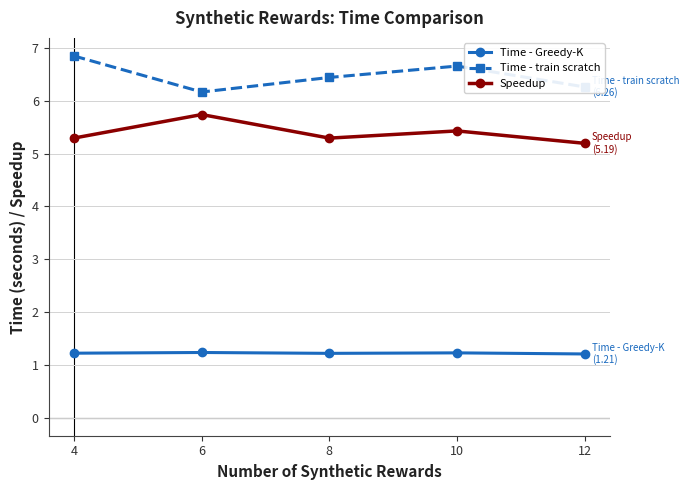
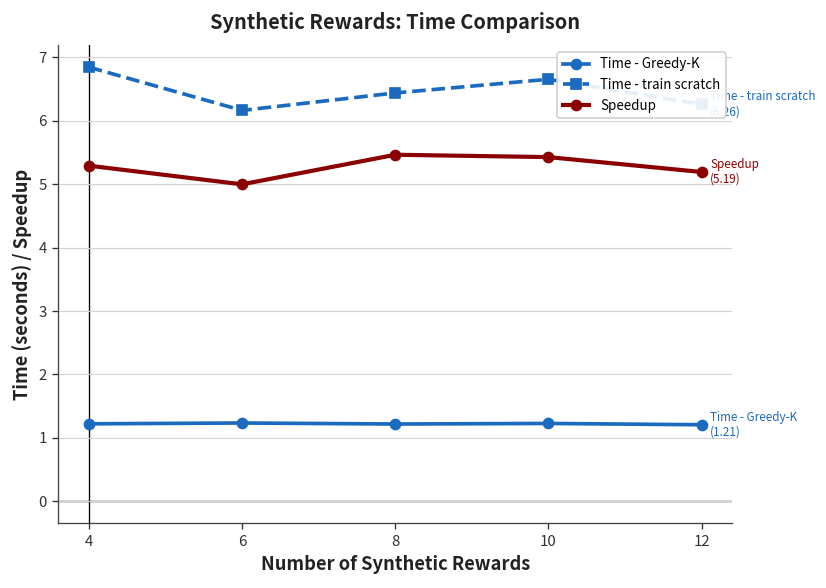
  {
    "Speedup": {
      "4": 5.3,
-     "6": 5.7,
-     "8": 5.3,
+     "6": 5.0,
+     "8": 5.5,
      "10": 5.4
    }
  }
